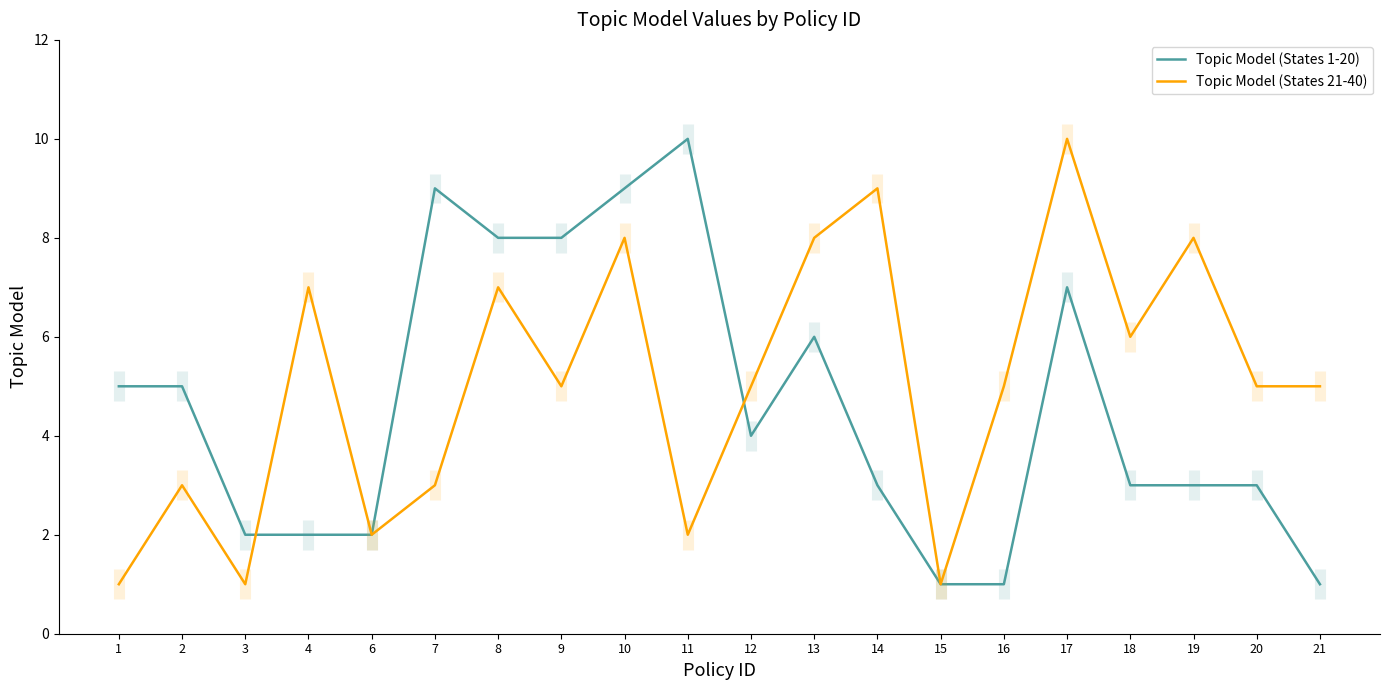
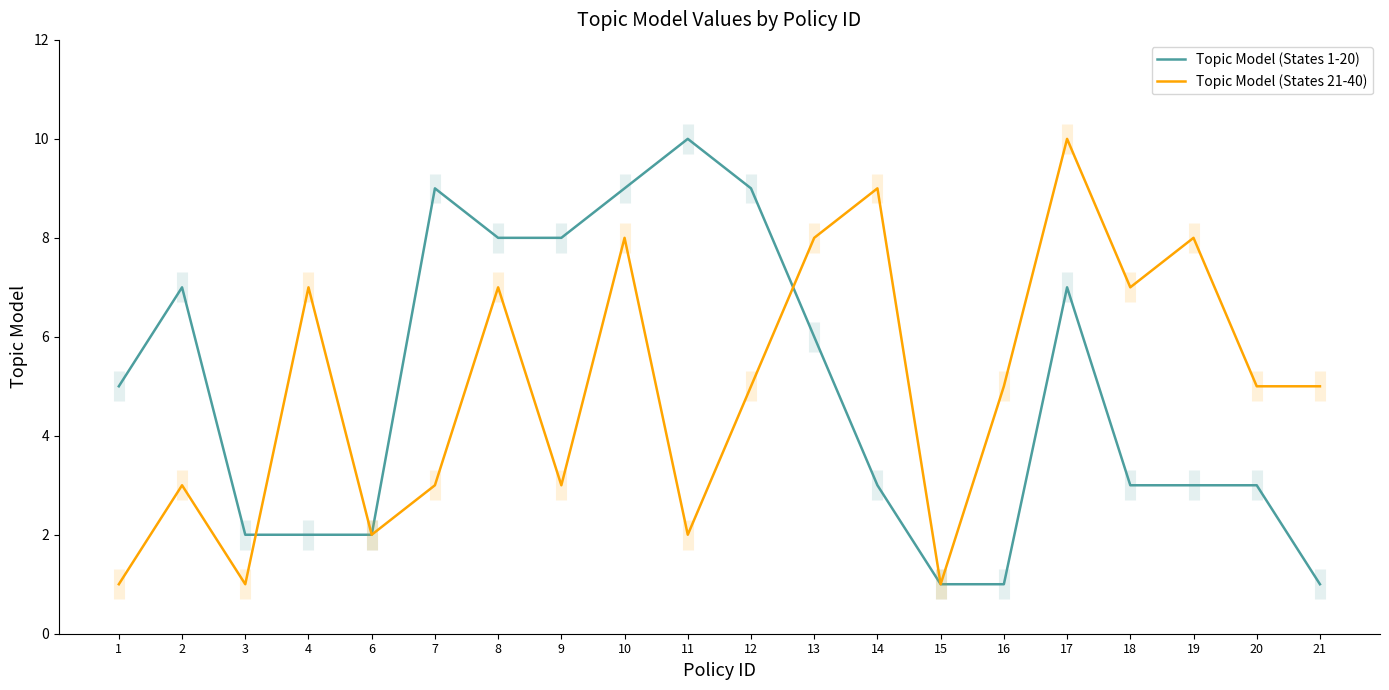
  {
    "Topic Model (States 1-20)": {
      "1": 5,
-     "2": 5,
+     "2": 7,
      "3": 2,
      "4": 2,
      "7": 9,
      "8": 8,
      "9": 8,
      "10": 9,
      "11": 10,
-     "12": 4,
+     "12": 9,
      "13": 6,
      "14": 3,
      "16": 1,
      "17": 7,
      "18": 3,
      "19": 3,
      "20": 3,
      "21": 1
    },
    "Topic Model (States 21-40)": {
      "1": 1,
      "2": 3,
      "3": 1,
      "4": 7,
      "7": 3,
      "8": 7,
-     "9": 5,
+     "9": 3,
      "10": 8,
      "11": 2,
      "12": 5,
      "13": 8,
      "14": 9,
      "16": 5,
      "17": 10,
-     "18": 6,
+     "18": 7,
      "19": 8,
      "20": 5,
      "21": 5
    }
  }
